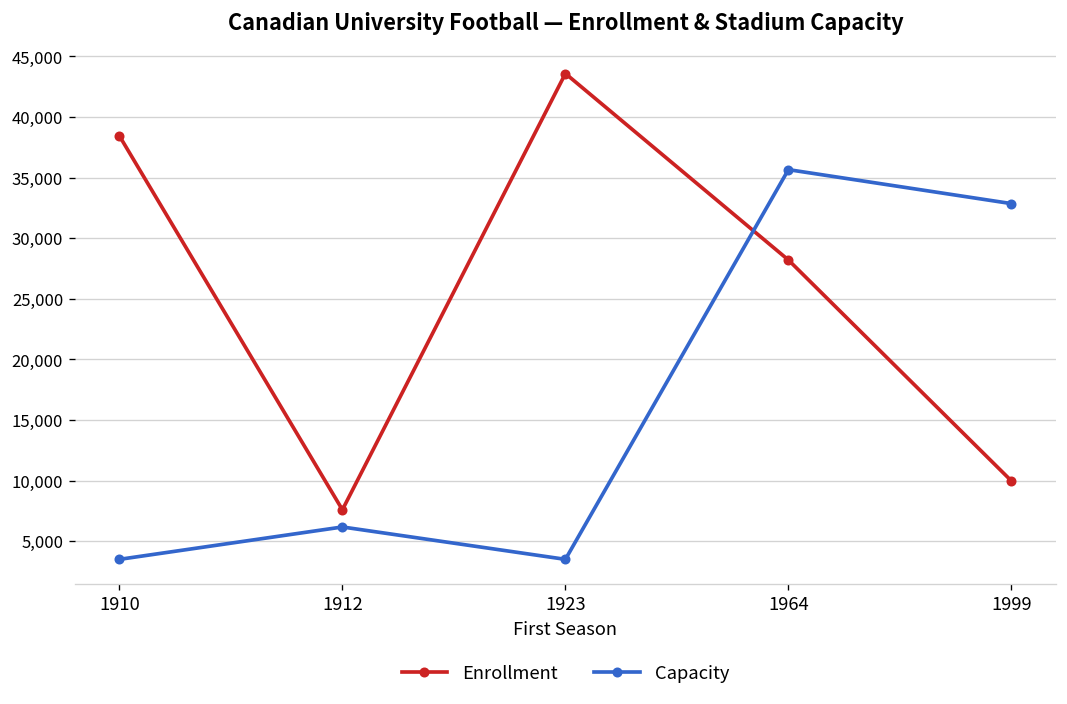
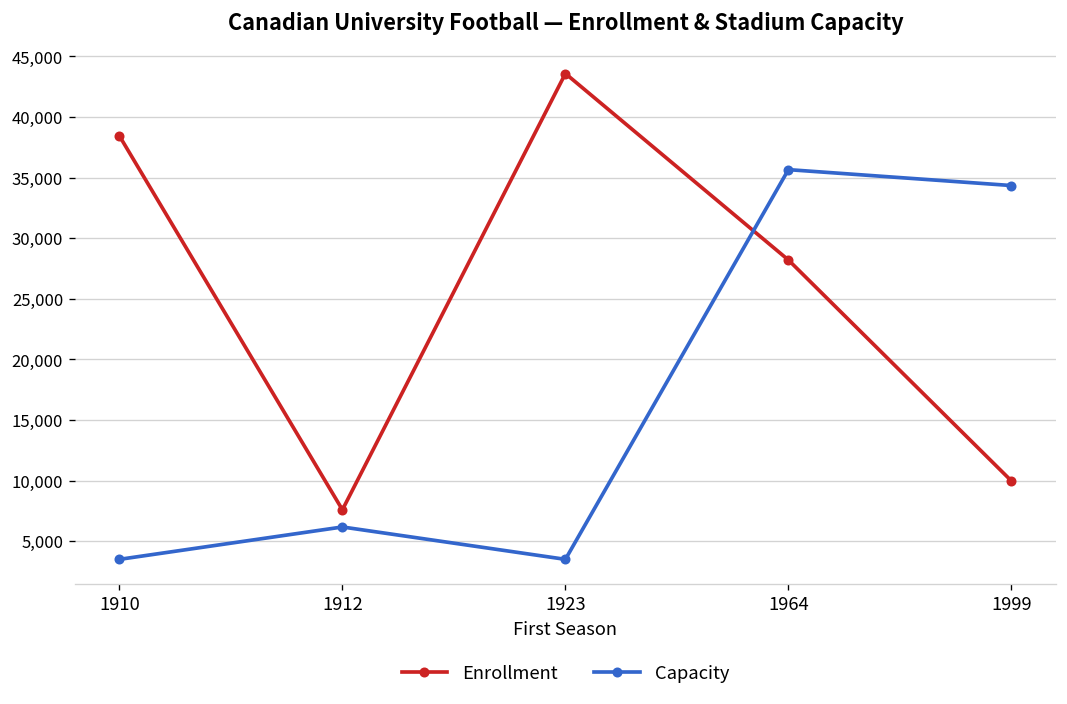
  {
    "Enrollment": {
      "1910": "38,400",
      "1912": "7,600",
      "1923": "43,600",
      "1964": "28,200",
      "1999": "10,000"
    },
    "Capacity": {
      "1910": "3,500",
      "1912": "6,200",
      "1923": "3,500",
      "1964": "35,700",
-     "1999": "32,800"
+     "1999": "34,300"
    }
  }
